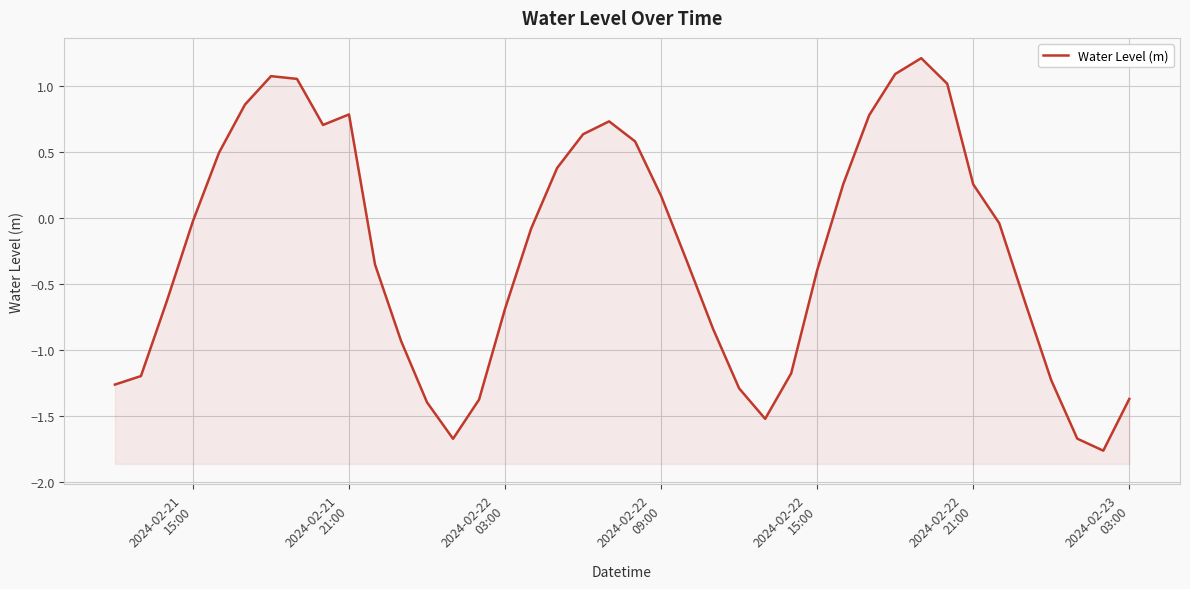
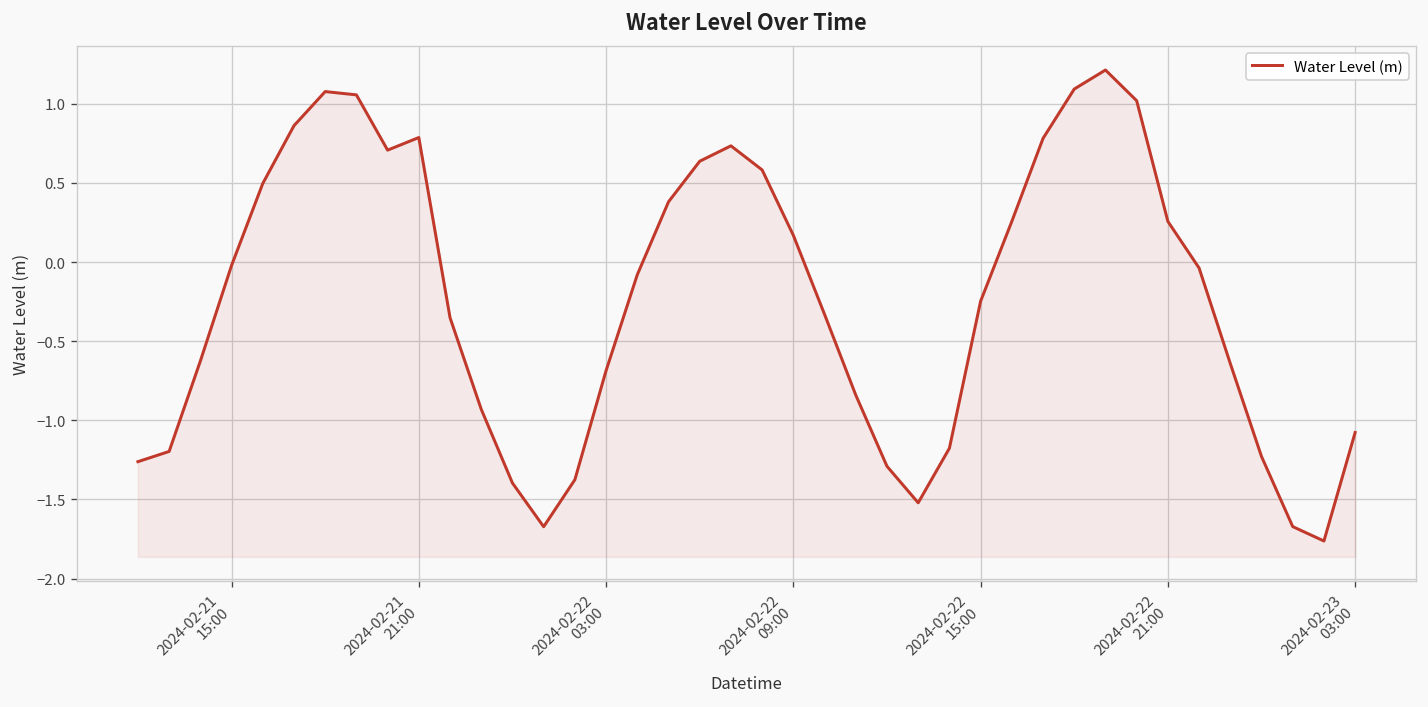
  {
    "2024-02-21 15:00": -0.02,
    "2024-02-21 21:00": 0.79,
    "2024-02-22 03:00": -0.69,
    "2024-02-22 09:00": 0.17,
-   "2024-02-22 15:00": -0.39,
+   "2024-02-22 15:00": -0.25,
    "2024-02-22 21:00": 0.26,
-   "2024-02-23 03:00": -1.37
+   "2024-02-23 03:00": -1.08
  }
